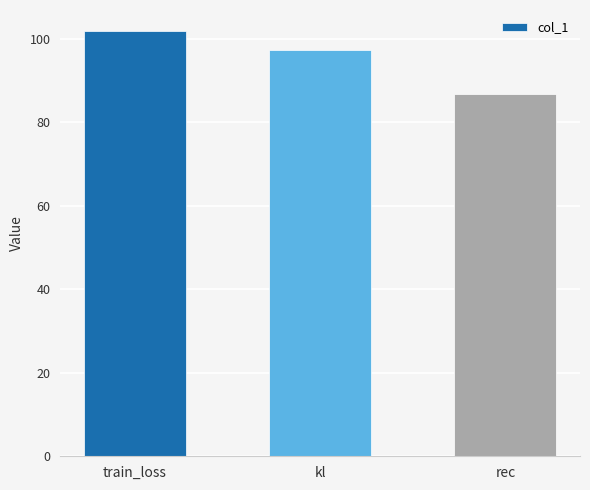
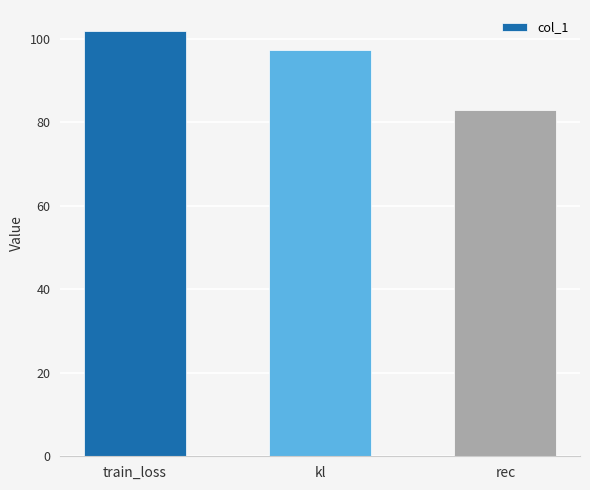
  {
    "train_loss": 102,
    "kl": 97,
-   "rec": 87
+   "rec": 83
  }
